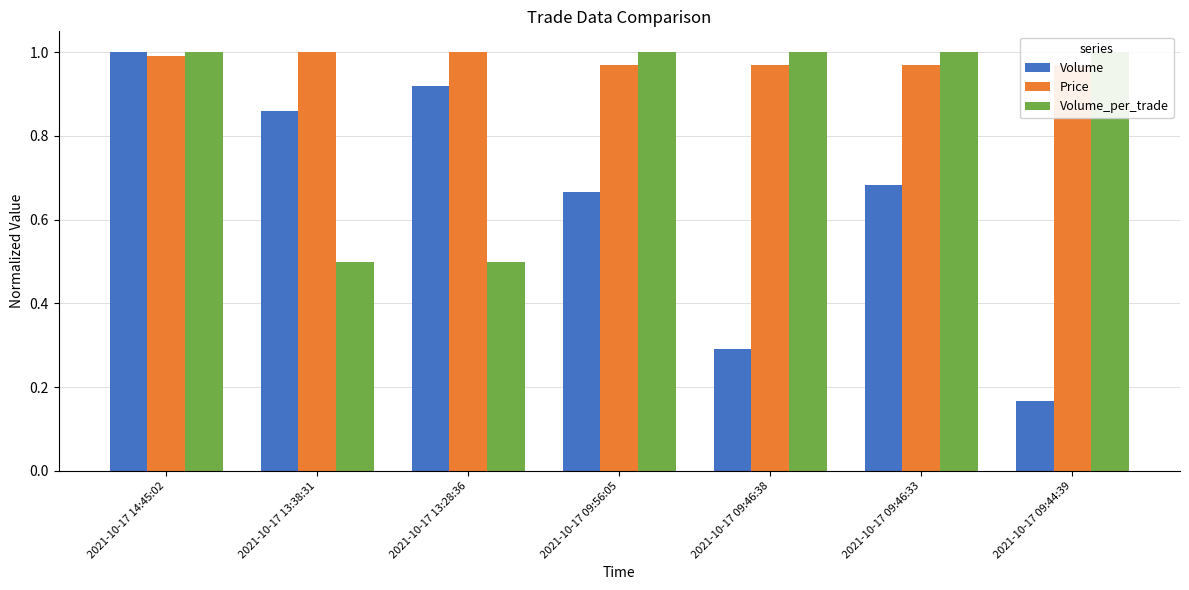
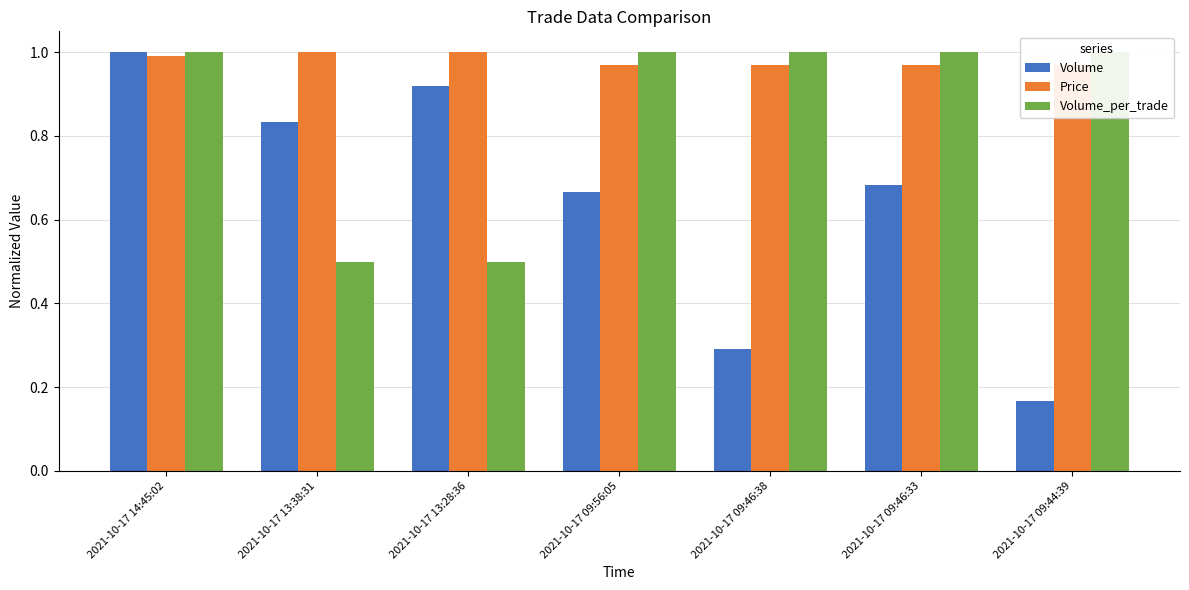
  {
    "Volume": {
      "2021-10-17 14:45:02": 1.00,
-     "2021-10-17 13:38:31": 0.86,
+     "2021-10-17 13:38:31": 0.83,
      "2021-10-17 13:28:36": 0.92,
      "2021-10-17 09:56:05": 0.67,
      "2021-10-17 09:46:38": 0.29,
      "2021-10-17 09:46:33": 0.68,
      "2021-10-17 09:44:39": 0.17
    },
    "Price": {
      "2021-10-17 14:45:02": 0.99,
      "2021-10-17 13:38:31": 1.00,
      "2021-10-17 13:28:36": 1.00,
      "2021-10-17 09:56:05": 0.97,
      "2021-10-17 09:46:38": 0.97,
      "2021-10-17 09:46:33": 0.97
    },
    "Volume_per_trade": {
      "2021-10-17 14:45:02": 1.00,
      "2021-10-17 13:38:31": 0.50,
      "2021-10-17 13:28:36": 0.50,
      "2021-10-17 09:56:05": 1.00,
      "2021-10-17 09:46:38": 1.00,
      "2021-10-17 09:46:33": 1.00
    }
  }
